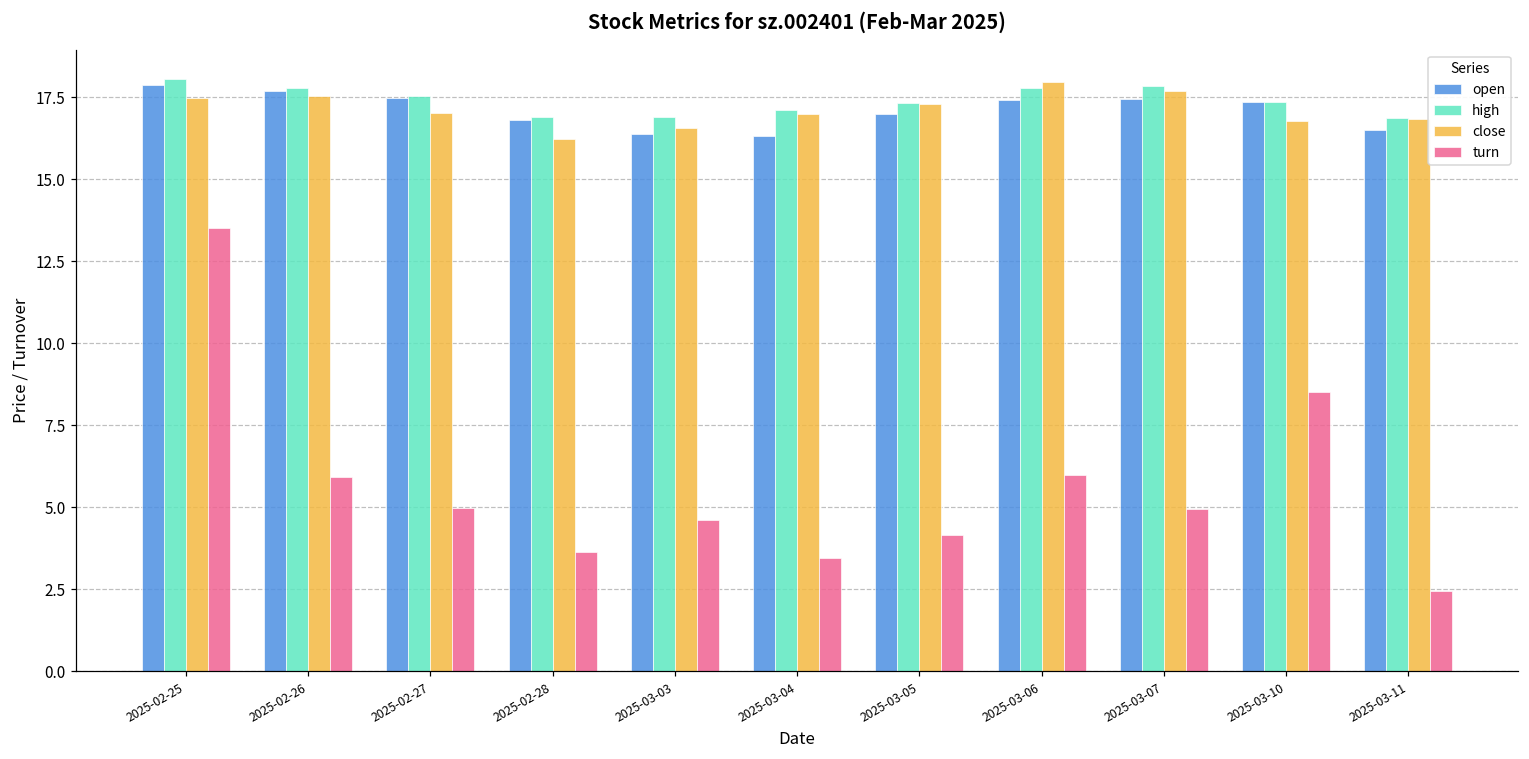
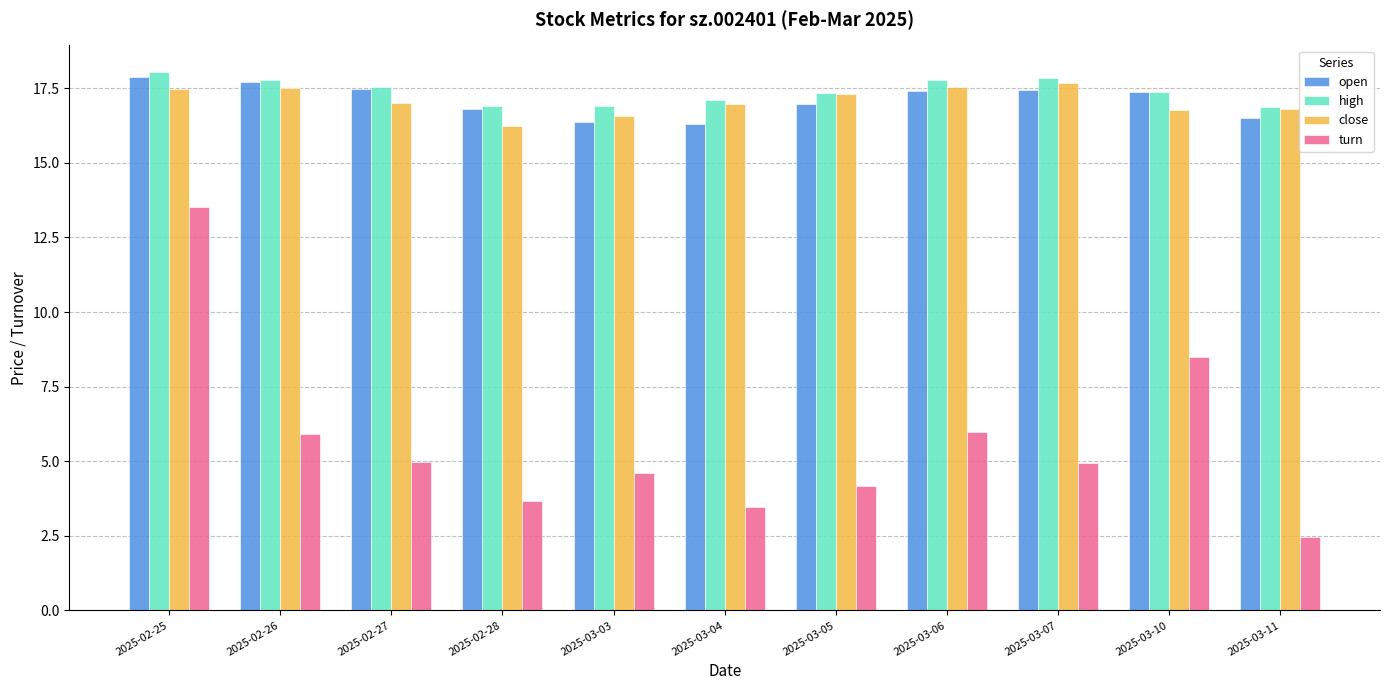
  {
    "open": {
      "2025-02-25": 17.9,
      "2025-02-26": 17.7,
      "2025-02-27": 17.5,
      "2025-02-28": 16.8,
      "2025-03-03": 16.4,
      "2025-03-04": 16.3,
      "2025-03-05": 17.0,
      "2025-03-06": 17.4,
      "2025-03-07": 17.4,
      "2025-03-10": 17.4,
      "2025-03-11": 16.5
    },
    "high": {
      "2025-02-25": 18.0,
      "2025-02-26": 17.8,
      "2025-02-27": 17.5,
      "2025-02-28": 16.9,
      "2025-03-03": 16.9,
      "2025-03-04": 17.1,
      "2025-03-05": 17.3,
      "2025-03-06": 17.8,
      "2025-03-07": 17.8,
      "2025-03-10": 17.4,
      "2025-03-11": 16.9
    },
    "close": {
      "2025-02-25": 17.5,
      "2025-02-26": 17.5,
      "2025-02-27": 17.0,
      "2025-02-28": 16.2,
      "2025-03-03": 16.6,
      "2025-03-04": 17.0,
      "2025-03-05": 17.3,
-     "2025-03-06": 18.0,
+     "2025-03-06": 17.5,
      "2025-03-07": 17.7,
      "2025-03-10": 16.8,
      "2025-03-11": 16.8
    },
    "turn": {
      "2025-02-25": 13.5,
      "2025-02-26": 5.9,
      "2025-02-27": 5.0,
      "2025-02-28": 3.7,
      "2025-03-03": 4.6,
      "2025-03-04": 3.5,
      "2025-03-05": 4.2,
      "2025-03-06": 6.0,
      "2025-03-07": 4.9,
      "2025-03-10": 8.5,
      "2025-03-11": 2.4
    }
  }
